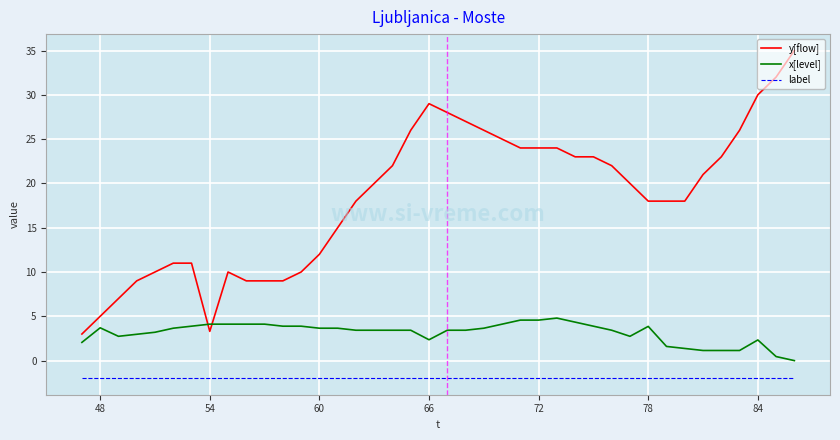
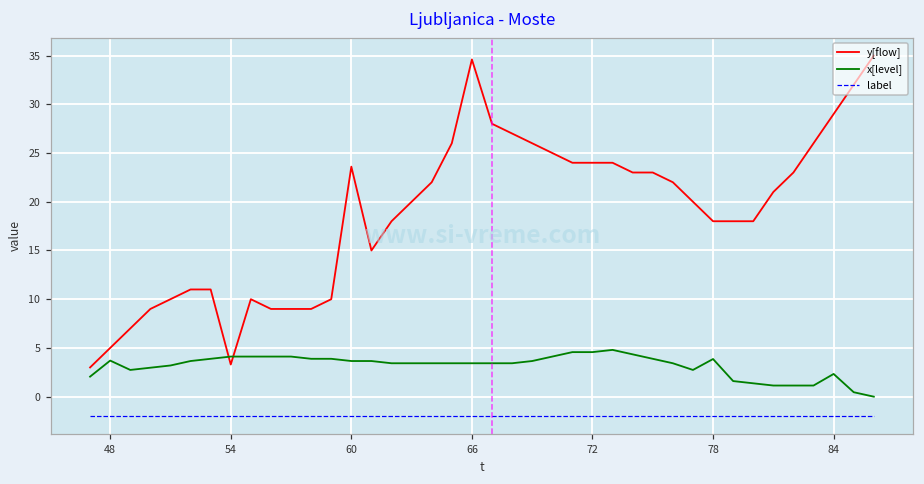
  {
    "y[flow]": {
      "48": 5,
      "54": 3,
-     "60": 12,
-     "66": 29,
+     "60": 24,
+     "66": 35,
      "72": 24,
      "78": 18,
-     "84": 30
+     "84": 29
    },
    "x[level]": {
      "48": 4,
      "54": 4,
      "60": 4,
-     "66": 2,
+     "66": 3,
      "72": 5,
      "78": 4,
      "84": 2
    },
    "label": {
      "48": -2,
      "54": -2,
      "60": -2,
      "66": -2,
      "72": -2,
      "78": -2,
      "84": -2
    }
  }
